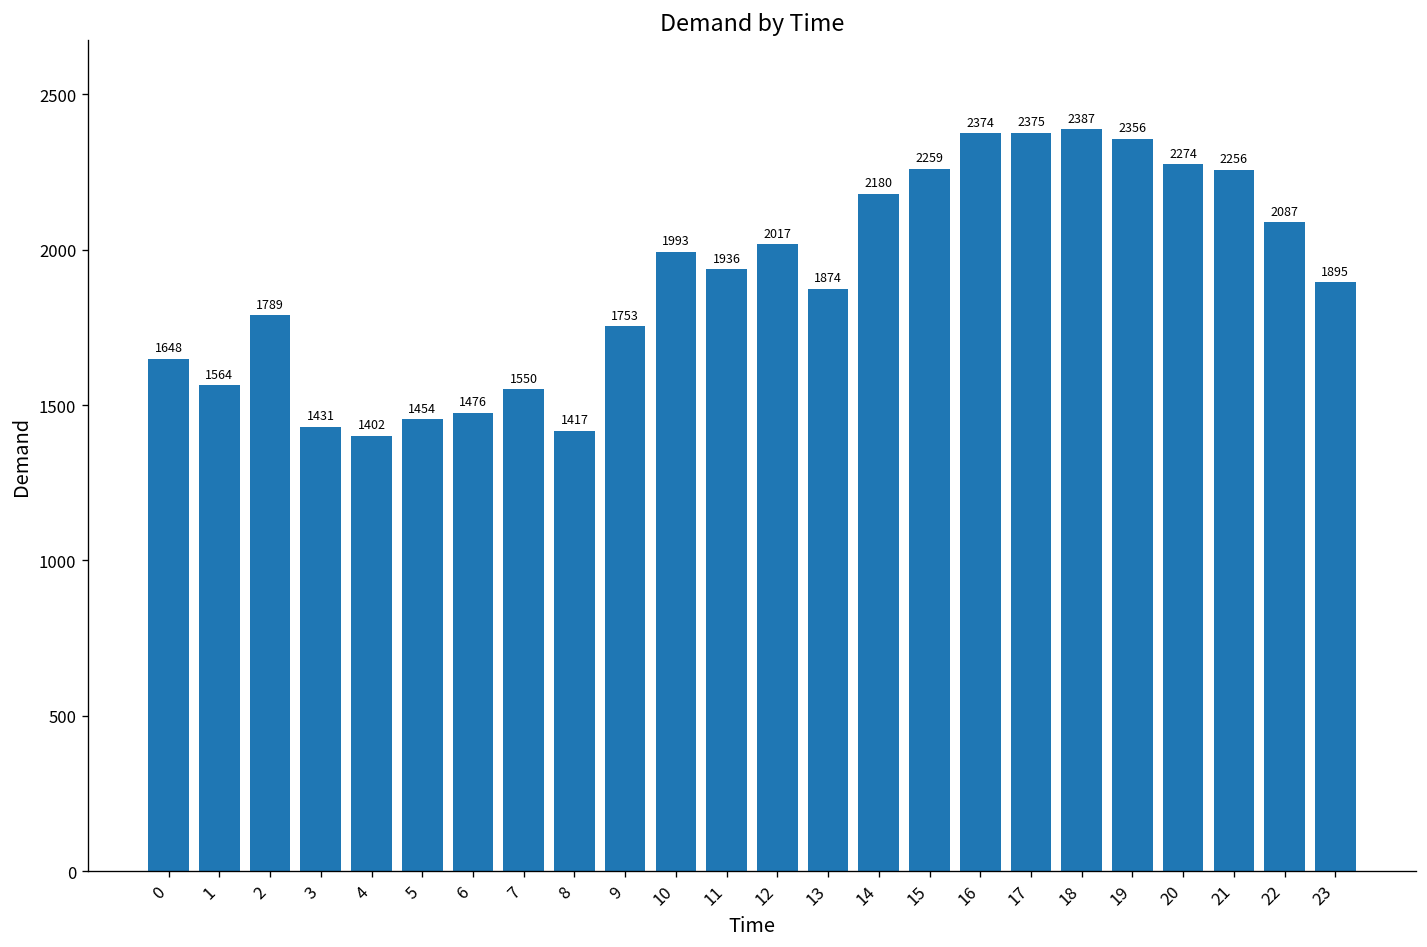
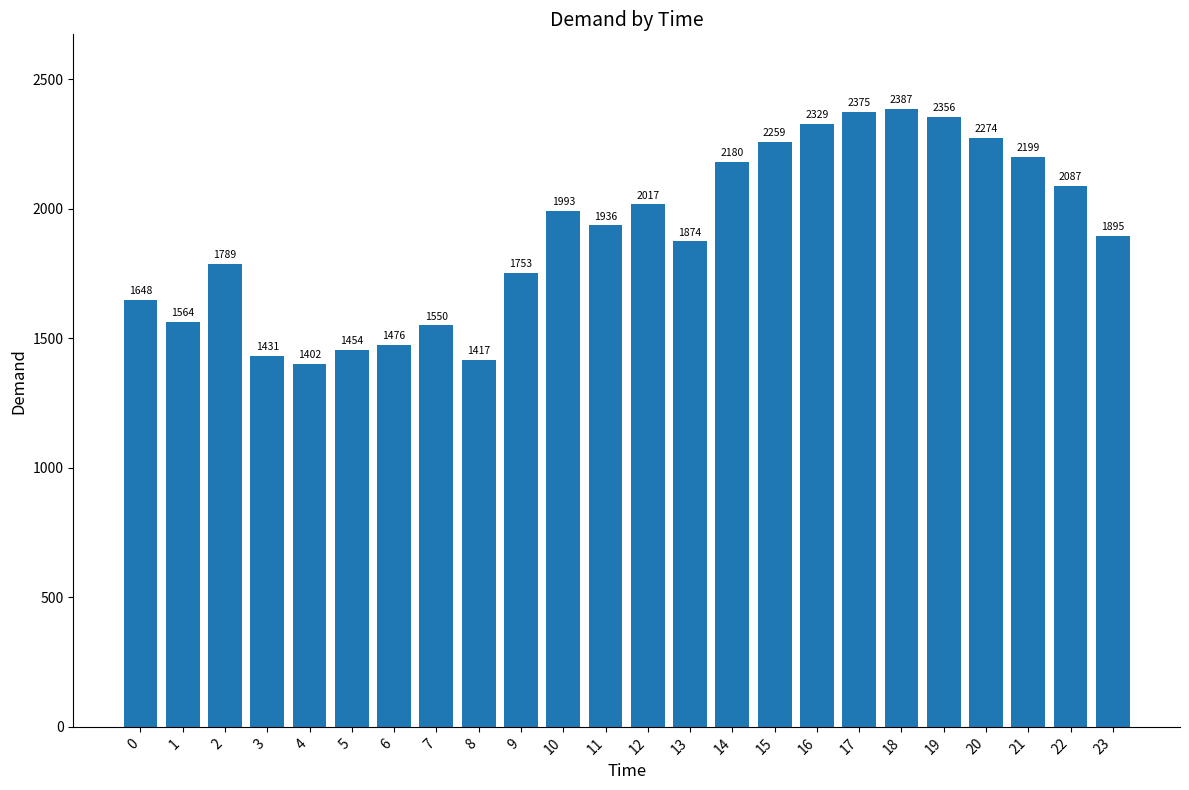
  {
    "0": 1648,
    "1": 1564,
    "2": 1789,
    "3": 1431,
    "4": 1402,
    "5": 1454,
    "6": 1476,
    "7": 1550,
    "8": 1417,
    "9": 1753,
    "10": 1993,
    "11": 1936,
    "12": 2017,
    "13": 1874,
    "14": 2180,
    "15": 2259,
-   "16": 2374,
+   "16": 2329,
    "17": 2375,
    "18": 2387,
    "19": 2356,
    "20": 2274,
-   "21": 2256,
+   "21": 2199,
    "22": 2087,
    "23": 1895
  }
